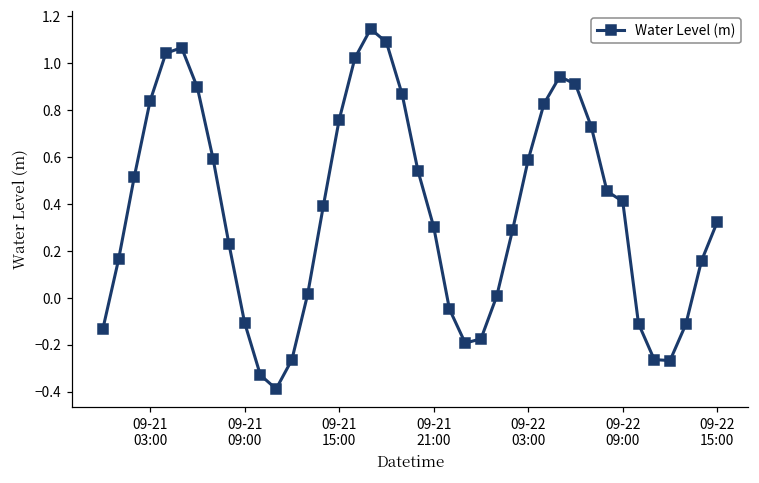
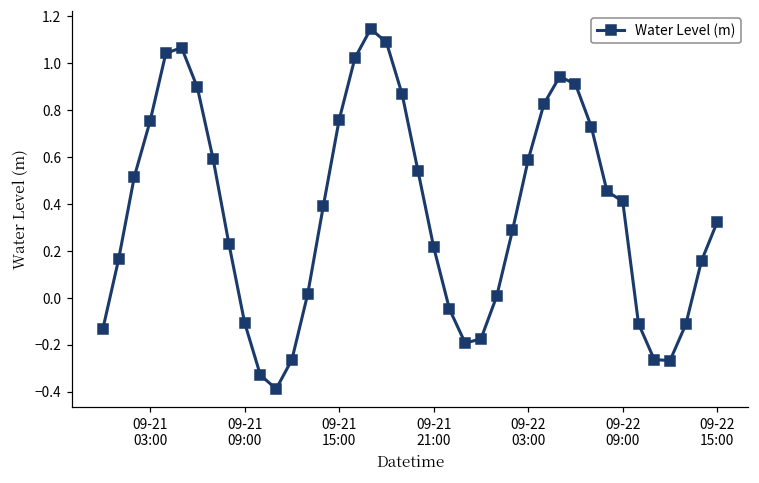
  {
-   "09-21 03:00": 0.84,
+   "09-21 03:00": 0.75,
    "09-21 09:00": -0.11,
    "09-21 15:00": 0.76,
-   "09-21 21:00": 0.30,
+   "09-21 21:00": 0.22,
    "09-22 03:00": 0.59,
    "09-22 09:00": 0.41,
    "09-22 15:00": 0.32
  }
